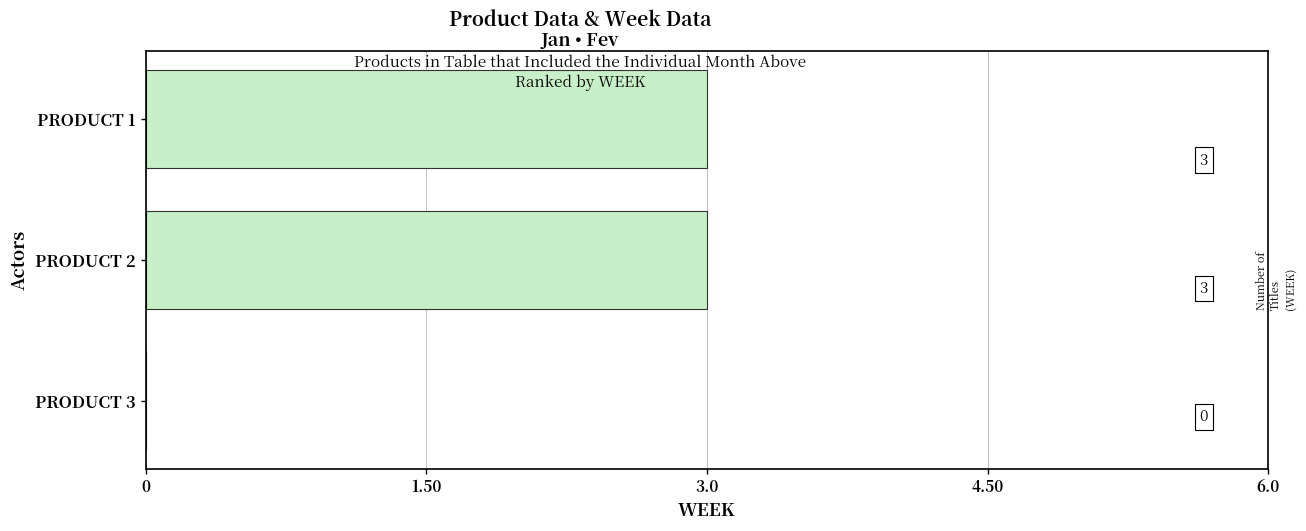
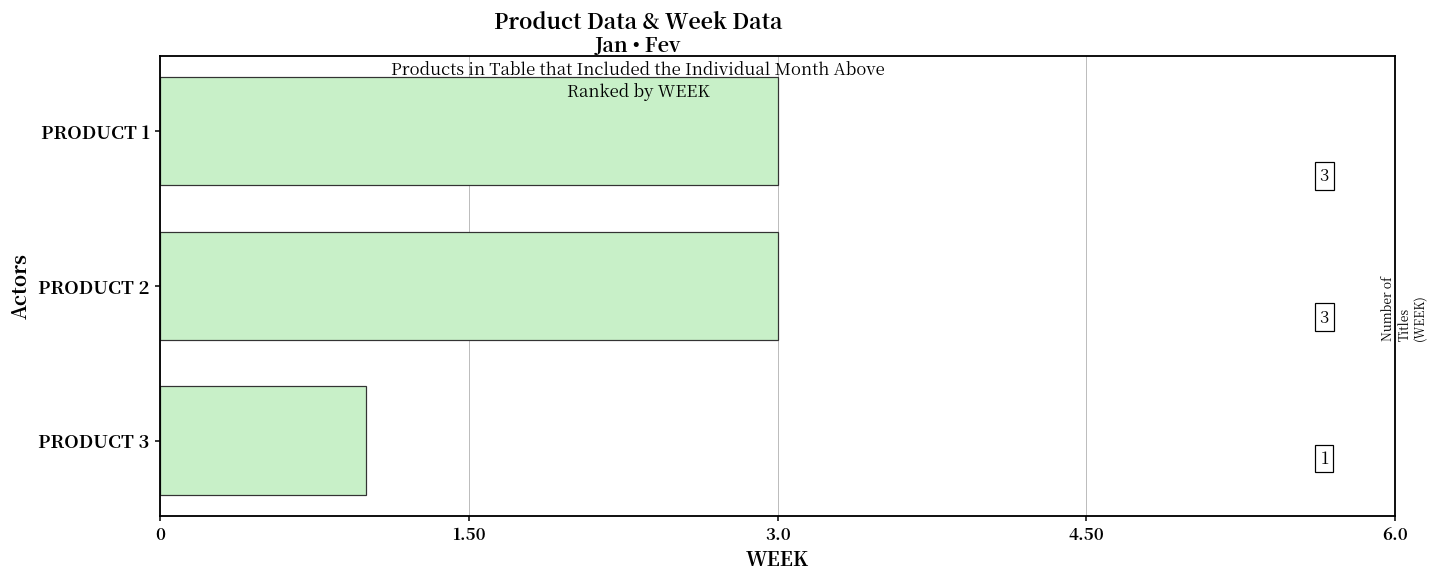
  {
-   "PRODUCT 3": 0
+   "PRODUCT 3": 1
  }
